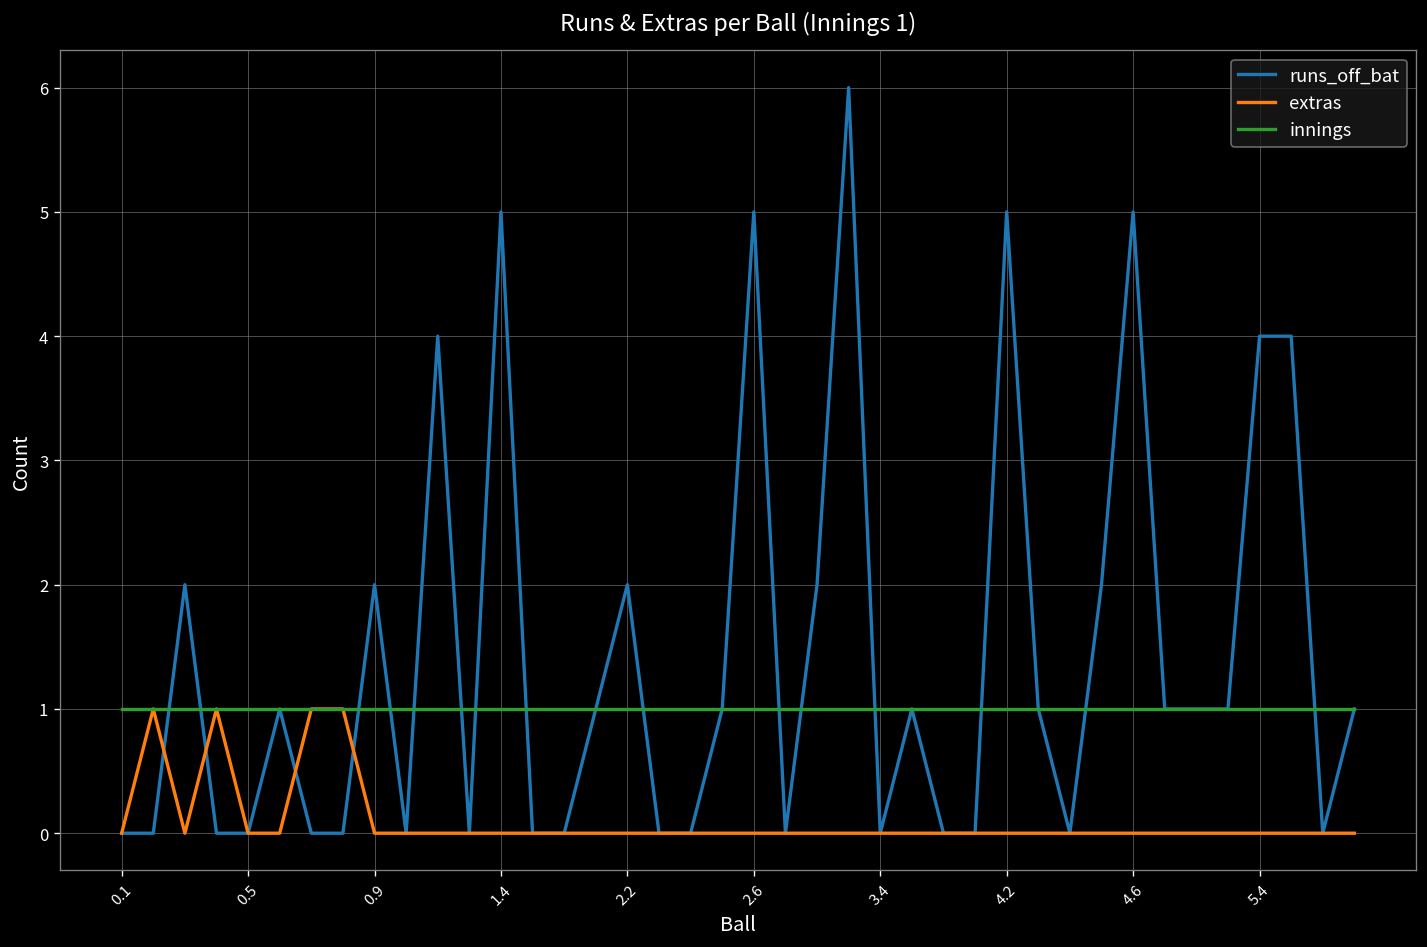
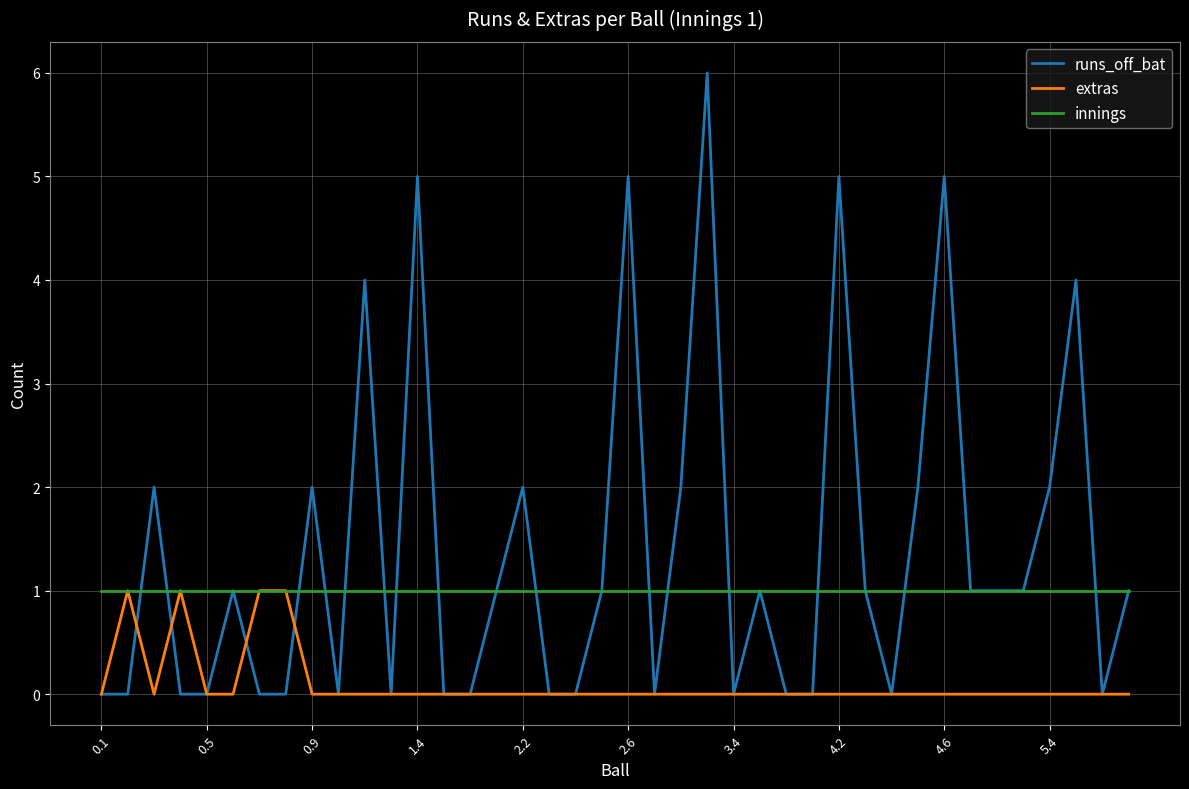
  {
    "runs_off_bat": {
      "0.9": 2,
      "1.4": 5,
      "2.2": 2,
      "2.6": 5,
      "4.2": 5,
      "4.6": 5,
-     "5.4": 4
+     "5.4": 2
    },
    "extras": {
      "0.9": 0,
      "1.4": 0,
      "2.2": 0,
      "2.6": 0,
      "4.2": 0,
      "4.6": 0,
      "5.4": 0
    },
    "innings": {
      "0.1": 1,
      "0.5": 1,
      "0.9": 1,
      "1.4": 1,
      "2.2": 1,
      "2.6": 1,
      "3.4": 1,
      "4.2": 1,
      "4.6": 1,
      "5.4": 1
    }
  }
